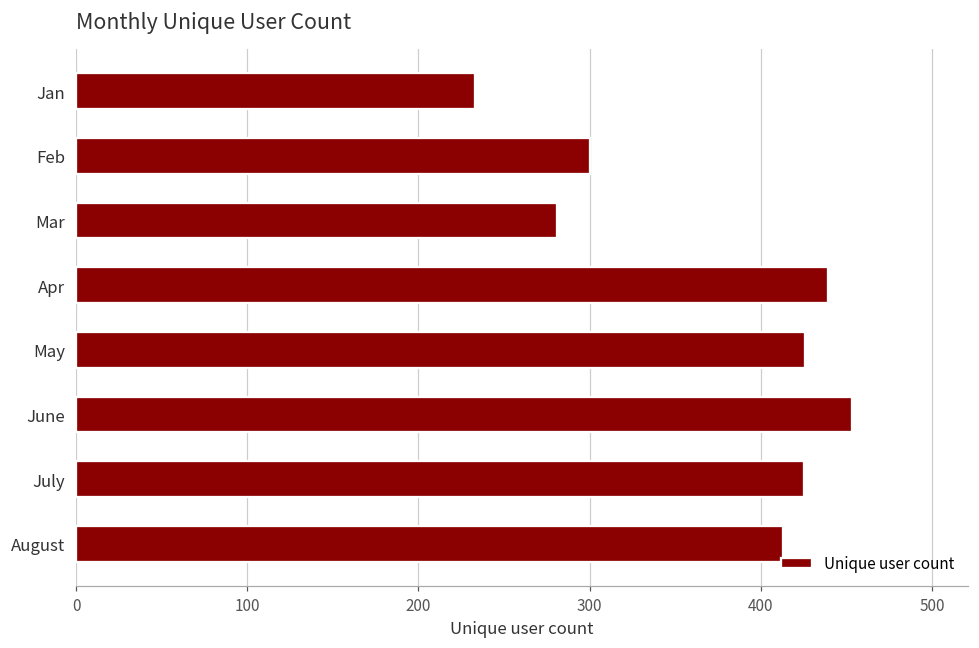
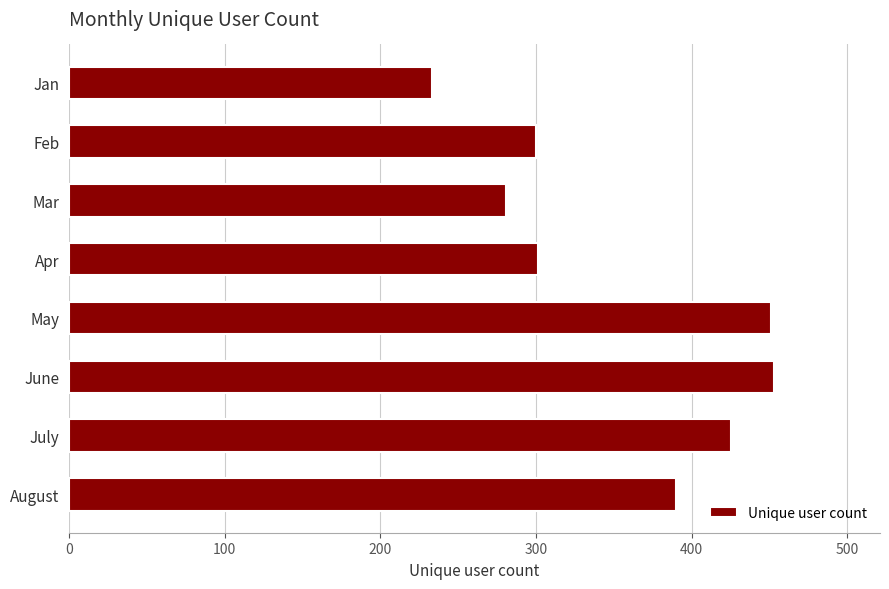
  {
    "Jan": 233,
    "Feb": 300,
    "Mar": 281,
-   "Apr": 439,
-   "May": 426,
+   "Apr": 301,
+   "May": 451,
    "June": 453,
    "July": 425,
-   "August": 413
+   "August": 390
  }
